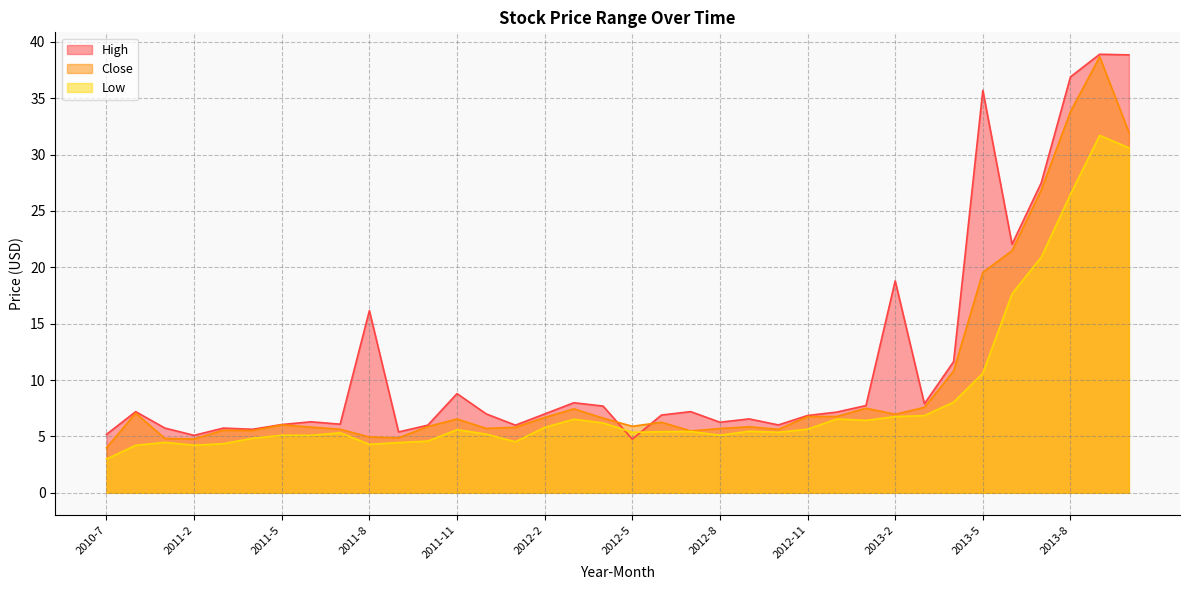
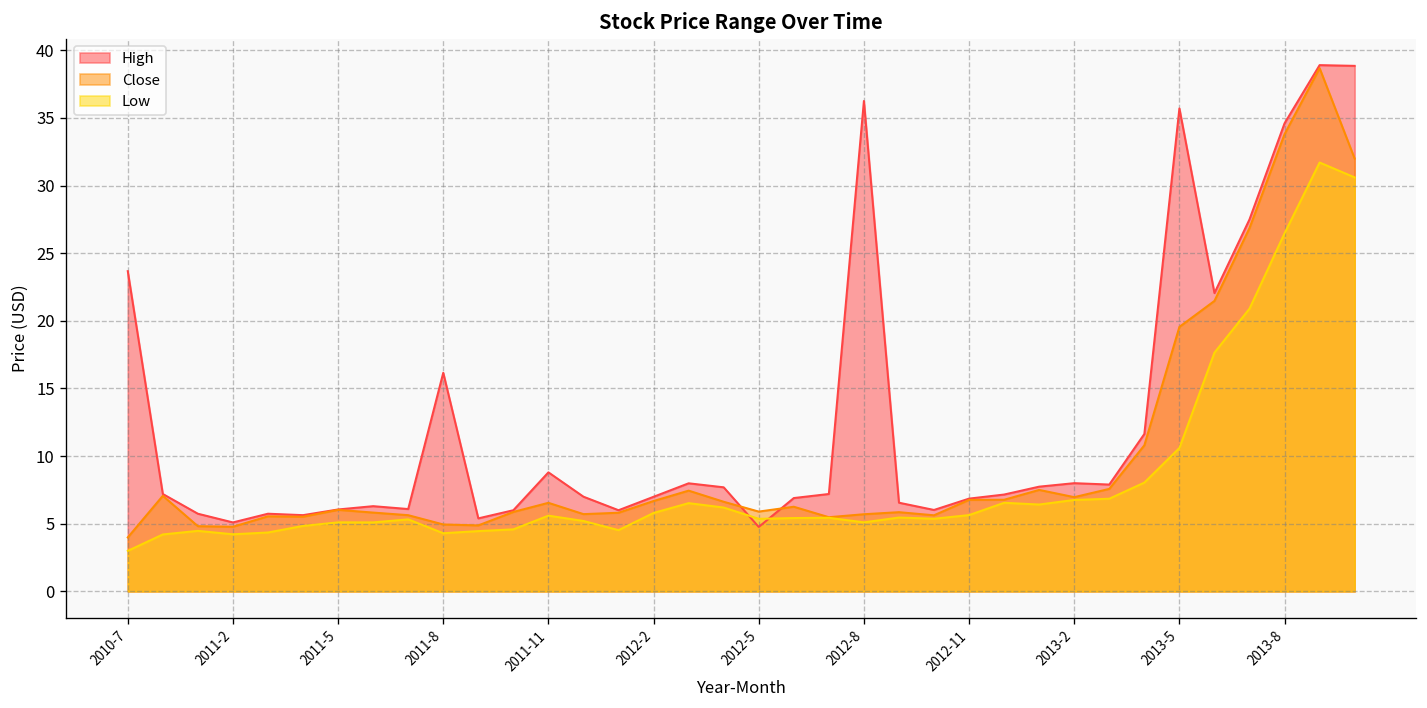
  {
    "High": {
-     "2010-7": 5.2,
+     "2010-7": 23.7,
      "2011-2": 5.1,
      "2011-8": 16.2,
      "2011-11": 8.8,
      "2012-2": 7.0,
      "2012-5": 4.8,
-     "2012-8": 6.3,
-     "2013-2": 18.8,
+     "2012-8": 36.3,
+     "2013-2": 8.0,
      "2013-5": 35.7,
-     "2013-8": 36.9
+     "2013-8": 34.6
    }
  }
